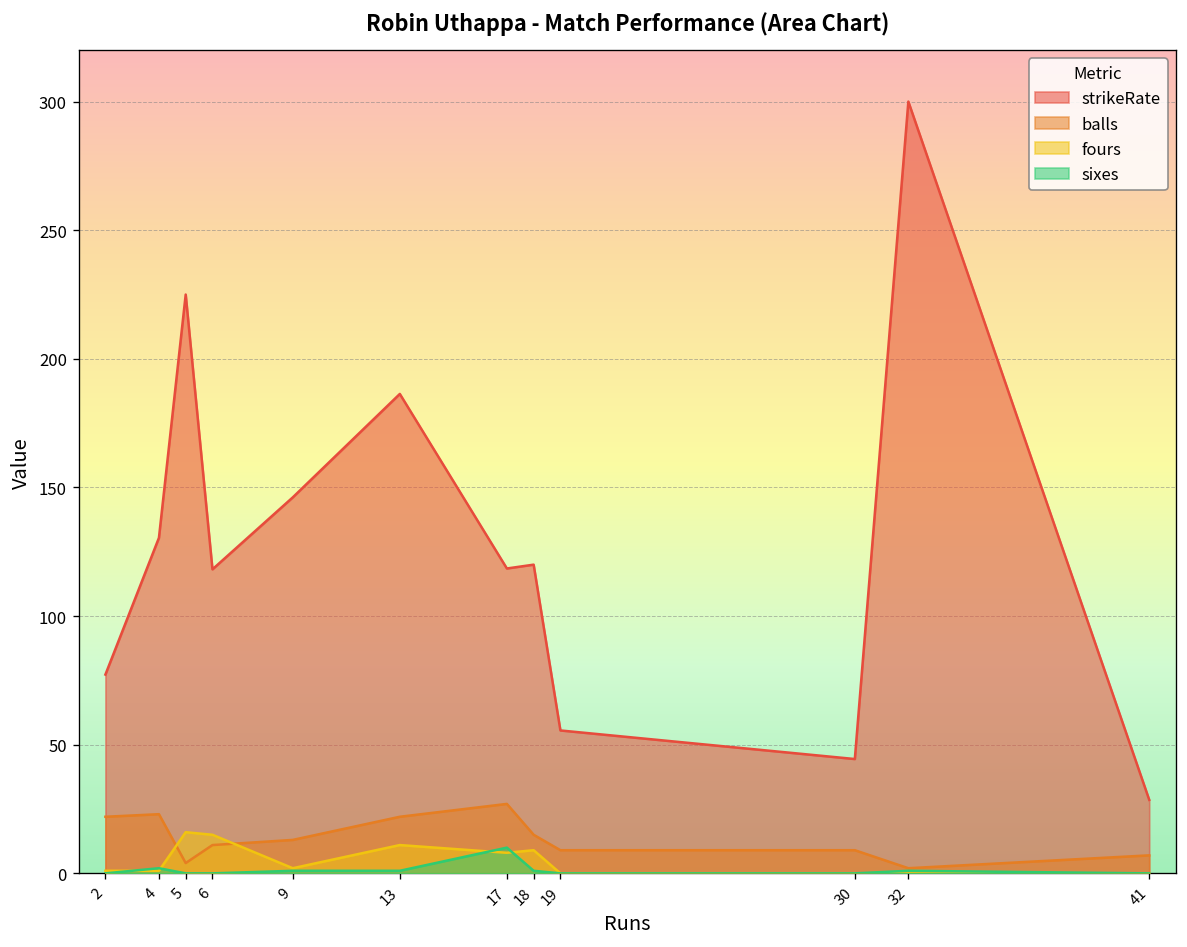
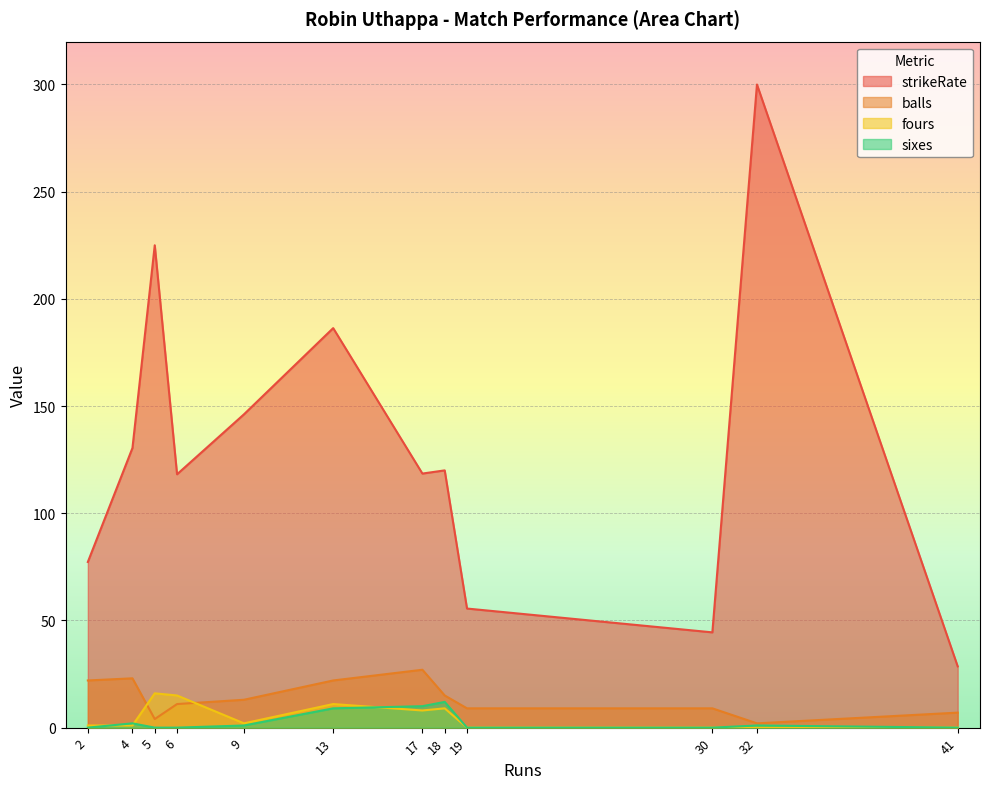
  {
    "fours": {
      "5": 16,
      "6": 15,
      "13": 11,
      "17": 8,
      "18": 9
    },
    "sixes": {
      "5": 0,
      "6": 0,
-     "13": 1,
+     "13": 9,
      "17": 10,
-     "18": 1
+     "18": 12
    }
  }
